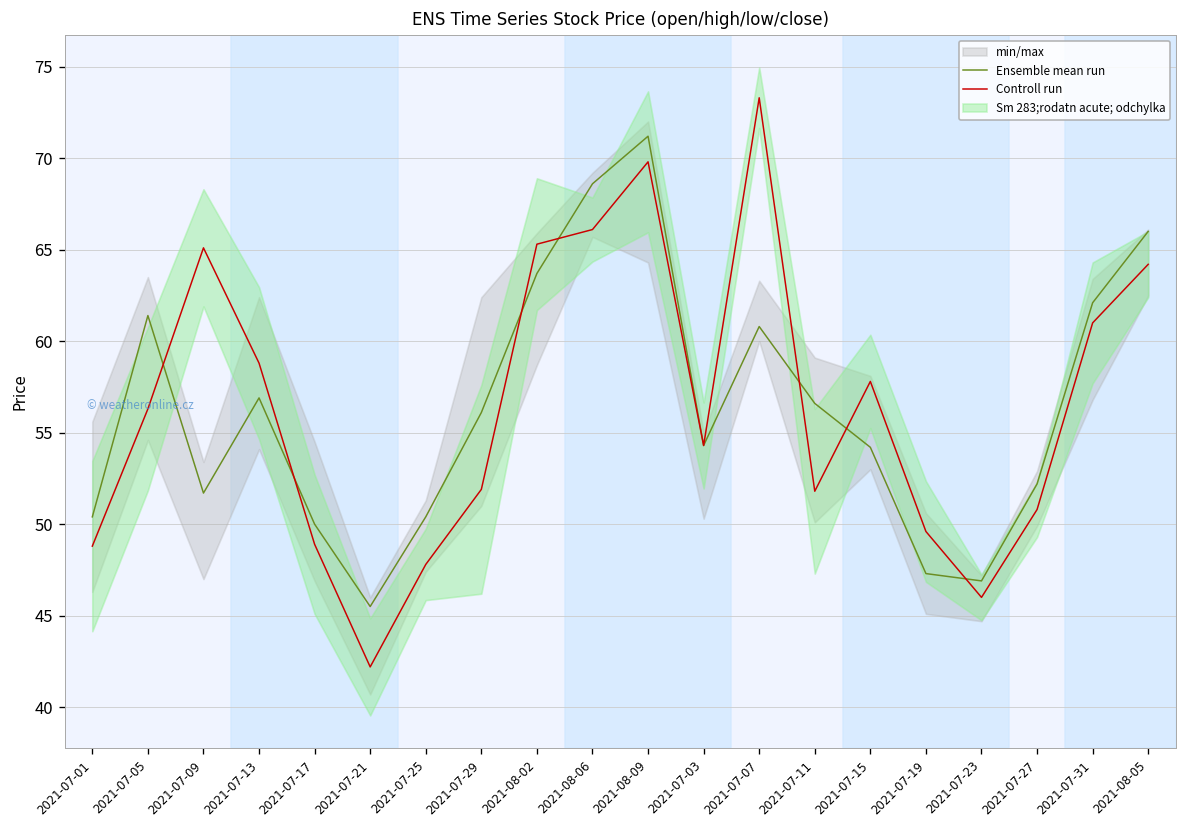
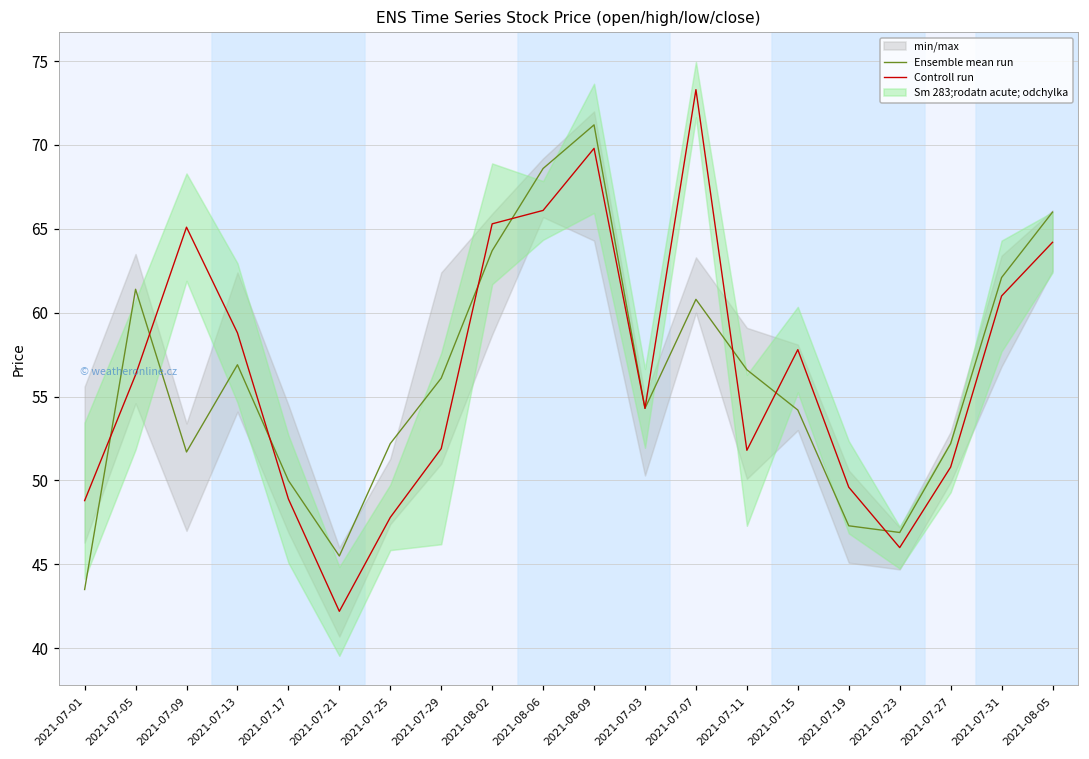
  {
    "Ensemble mean run": {
-     "2021-07-01": 50.4,
+     "2021-07-01": 43.5,
      "2021-07-05": 61.4,
      "2021-07-09": 51.7,
      "2021-07-13": 56.9,
      "2021-07-17": 50.0,
      "2021-07-21": 45.5,
-     "2021-07-25": 50.4,
+     "2021-07-25": 52.2,
      "2021-07-29": 56.1,
      "2021-08-02": 63.7,
      "2021-08-06": 68.6,
      "2021-08-09": 71.2,
      "2021-07-07": 60.8,
      "2021-07-11": 56.6,
      "2021-07-15": 54.2,
      "2021-07-19": 47.3,
      "2021-07-23": 46.9,
      "2021-07-31": 62.1
    },
    "Controll run": {
      "2021-07-01": 48.8,
      "2021-07-05": 56.3,
      "2021-07-09": 65.1,
      "2021-07-13": 58.8,
      "2021-07-17": 48.9,
      "2021-07-21": 42.2,
      "2021-07-25": 47.8,
      "2021-07-29": 51.9,
      "2021-08-02": 65.3,
      "2021-08-06": 66.1,
      "2021-08-09": 69.8,
      "2021-07-07": 73.3,
      "2021-07-11": 51.8,
      "2021-07-15": 57.8,
      "2021-07-19": 49.6,
      "2021-07-23": 46.0,
      "2021-07-27": 50.8,
      "2021-07-31": 61.0,
      "2021-08-05": 64.2
    }
  }
